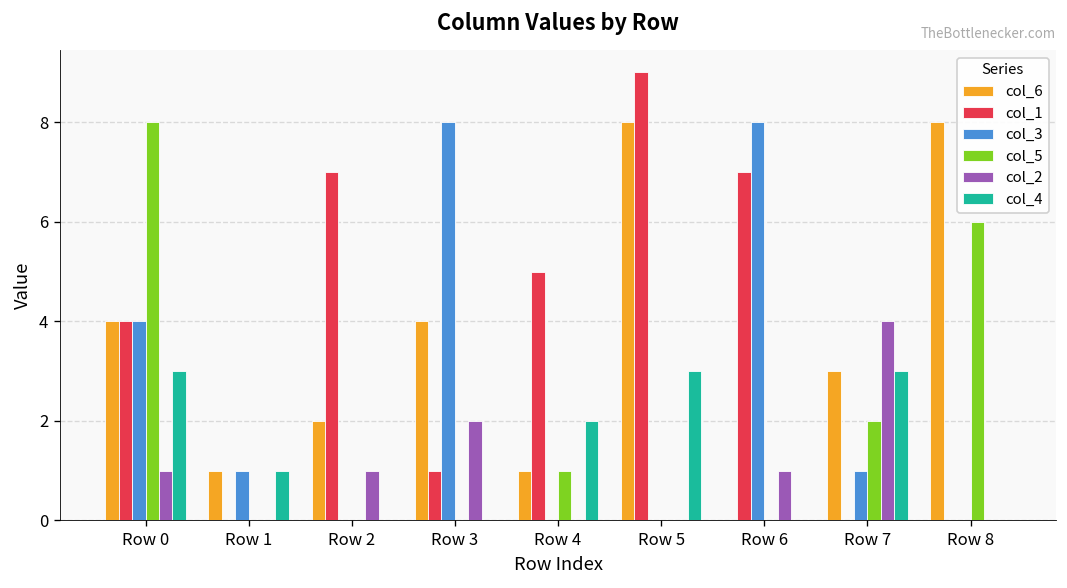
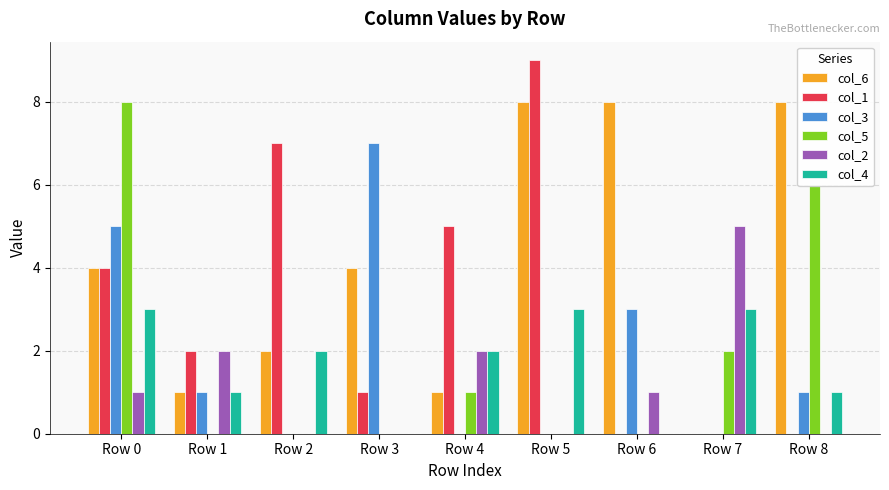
  {
    "col_6": {
      "Row 0": 4,
      "Row 1": 1,
      "Row 2": 2,
      "Row 3": 4,
      "Row 4": 1,
      "Row 5": 8,
-     "Row 6": 0,
-     "Row 7": 3,
+     "Row 6": 8,
+     "Row 7": 0,
      "Row 8": 8
    },
    "col_1": {
      "Row 0": 4,
-     "Row 1": 0,
+     "Row 1": 2,
      "Row 2": 7,
      "Row 3": 1,
      "Row 4": 5,
      "Row 5": 9,
-     "Row 6": 7,
+     "Row 6": 0,
      "Row 7": 0,
      "Row 8": 0
    },
    "col_3": {
-     "Row 0": 4,
+     "Row 0": 5,
      "Row 1": 1,
      "Row 2": 0,
-     "Row 3": 8,
+     "Row 3": 7,
      "Row 4": 0,
      "Row 5": 0,
-     "Row 6": 8,
-     "Row 7": 1,
-     "Row 8": 0
+     "Row 6": 3,
+     "Row 7": 0,
+     "Row 8": 1
    },
    "col_5": {
      "Row 0": 8,
      "Row 1": 0,
      "Row 2": 0,
      "Row 3": 0,
      "Row 4": 1,
      "Row 5": 0,
      "Row 6": 0,
      "Row 7": 2
    },
    "col_2": {
      "Row 0": 1,
-     "Row 1": 0,
-     "Row 2": 1,
-     "Row 3": 2,
-     "Row 4": 0,
+     "Row 1": 2,
+     "Row 2": 0,
+     "Row 3": 0,
+     "Row 4": 2,
      "Row 5": 0,
      "Row 6": 1,
-     "Row 7": 4,
+     "Row 7": 5,
      "Row 8": 0
    },
    "col_4": {
      "Row 0": 3,
      "Row 1": 1,
-     "Row 2": 0,
+     "Row 2": 2,
      "Row 3": 0,
      "Row 4": 2,
      "Row 5": 3,
      "Row 6": 0,
      "Row 7": 3,
-     "Row 8": 0
+     "Row 8": 1
    }
  }
